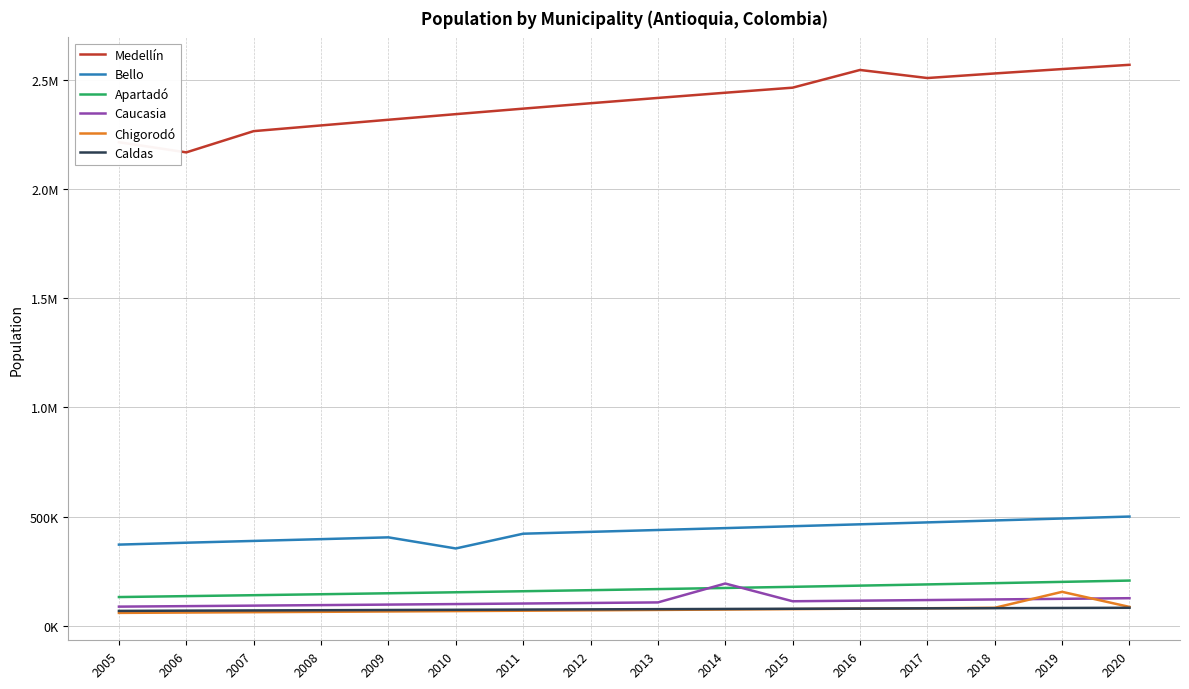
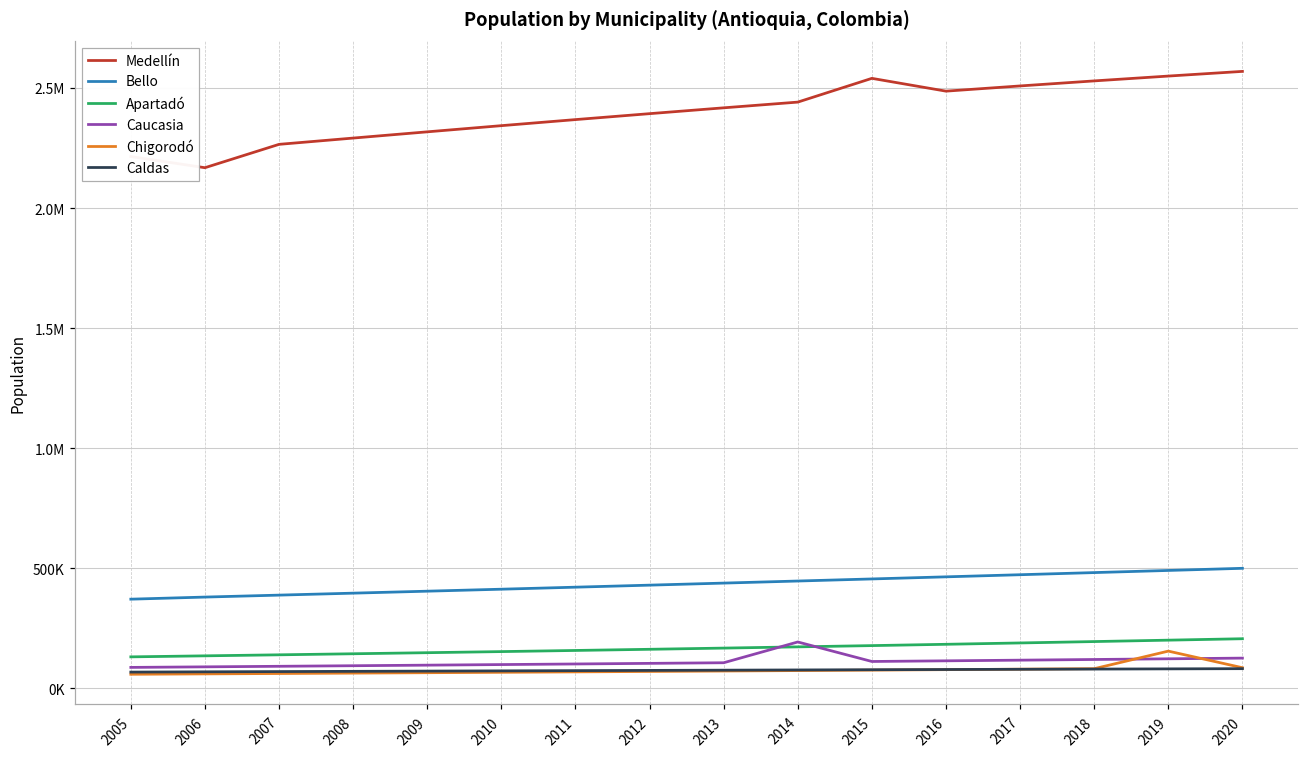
  {
    "Medellín": {
      "2006": 2170000,
      "2007": 2270000,
      "2008": 2290000,
      "2009": 2320000,
      "2010": 2340000,
      "2011": 2370000,
      "2012": 2390000,
      "2013": 2420000,
      "2014": 2440000,
-     "2015": 2460000,
-     "2016": 2550000,
+     "2015": 2540000,
+     "2016": 2490000,
      "2017": 2510000,
      "2018": 2530000,
      "2019": 2550000,
      "2020": 2570000
    },
    "Bello": {
      "2005": 370000,
      "2006": 380000,
      "2007": 390000,
      "2008": 400000,
      "2009": 400000,
-     "2010": 350000,
+     "2010": 410000,
      "2011": 420000,
      "2012": 430000,
      "2013": 440000,
      "2014": 450000,
      "2015": 460000,
      "2016": 460000,
      "2017": 470000,
      "2018": 480000,
      "2019": 490000,
      "2020": 500000
    },
    "Apartadó": {
      "2005": 130000,
      "2006": 140000,
      "2007": 140000,
      "2008": 140000,
      "2009": 150000,
      "2010": 150000,
      "2011": 160000,
      "2012": 160000,
      "2013": 170000,
      "2014": 170000,
      "2015": 180000,
      "2016": 180000,
      "2017": 190000,
      "2018": 200000,
      "2019": 200000,
      "2020": 210000
    },
    "Caucasia": {
      "2005": 90000,
      "2006": 90000,
      "2007": 90000,
      "2008": 90000,
      "2009": 100000,
      "2010": 100000,
      "2011": 100000,
      "2012": 100000,
      "2013": 110000,
      "2014": 190000,
      "2015": 110000,
      "2016": 110000,
      "2017": 120000,
      "2018": 120000,
      "2019": 120000,
      "2020": 130000
    },
    "Chigorodó": {
      "2019": 160000
    },
    "Caldas": {
      "2019": 80000
    }
  }
